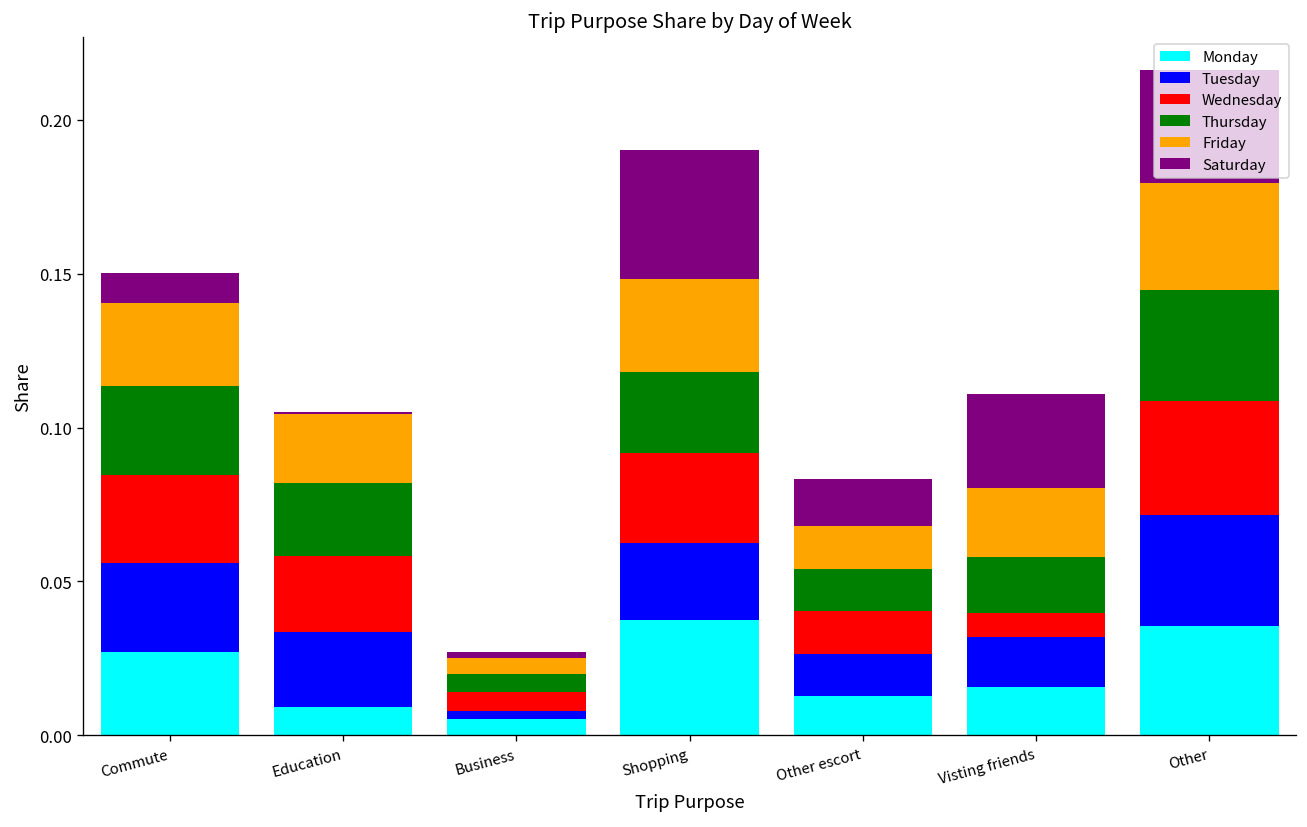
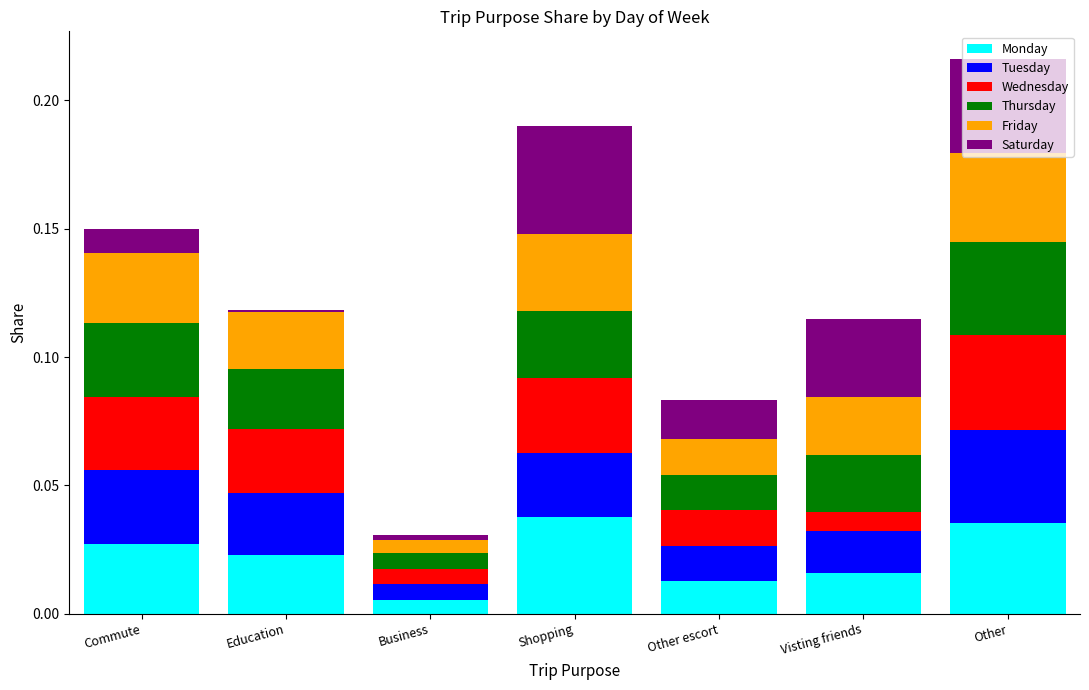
  {
    "Monday": {
      "Commute": 0.027,
-     "Education": 0.009,
+     "Education": 0.023,
      "Business": 0.005,
      "Shopping": 0.038,
      "Other escort": 0.013,
      "Visting friends": 0.016,
      "Other": 0.036
    },
    "Tuesday": {
      "Commute": 0.029,
      "Education": 0.024,
-     "Business": 0.003,
+     "Business": 0.006,
      "Shopping": 0.025,
      "Other escort": 0.014,
      "Visting friends": 0.016,
      "Other": 0.036
    },
    "Wednesday": {
      "Commute": 0.029,
      "Education": 0.025,
      "Business": 0.006,
      "Shopping": 0.029,
      "Other escort": 0.014,
      "Visting friends": 0.008,
      "Other": 0.037
    },
    "Thursday": {
      "Commute": 0.029,
      "Education": 0.024,
      "Business": 0.006,
      "Shopping": 0.026,
      "Other escort": 0.014,
-     "Visting friends": 0.018,
+     "Visting friends": 0.022,
      "Other": 0.036
    },
    "Friday": {
      "Commute": 0.027,
      "Education": 0.022,
      "Business": 0.005,
      "Shopping": 0.030,
      "Other escort": 0.014,
      "Visting friends": 0.022
    },
    "Saturday": {
      "Commute": 0.010,
      "Business": 0.002,
      "Shopping": 0.042,
      "Other escort": 0.015,
      "Visting friends": 0.030
    }
  }
